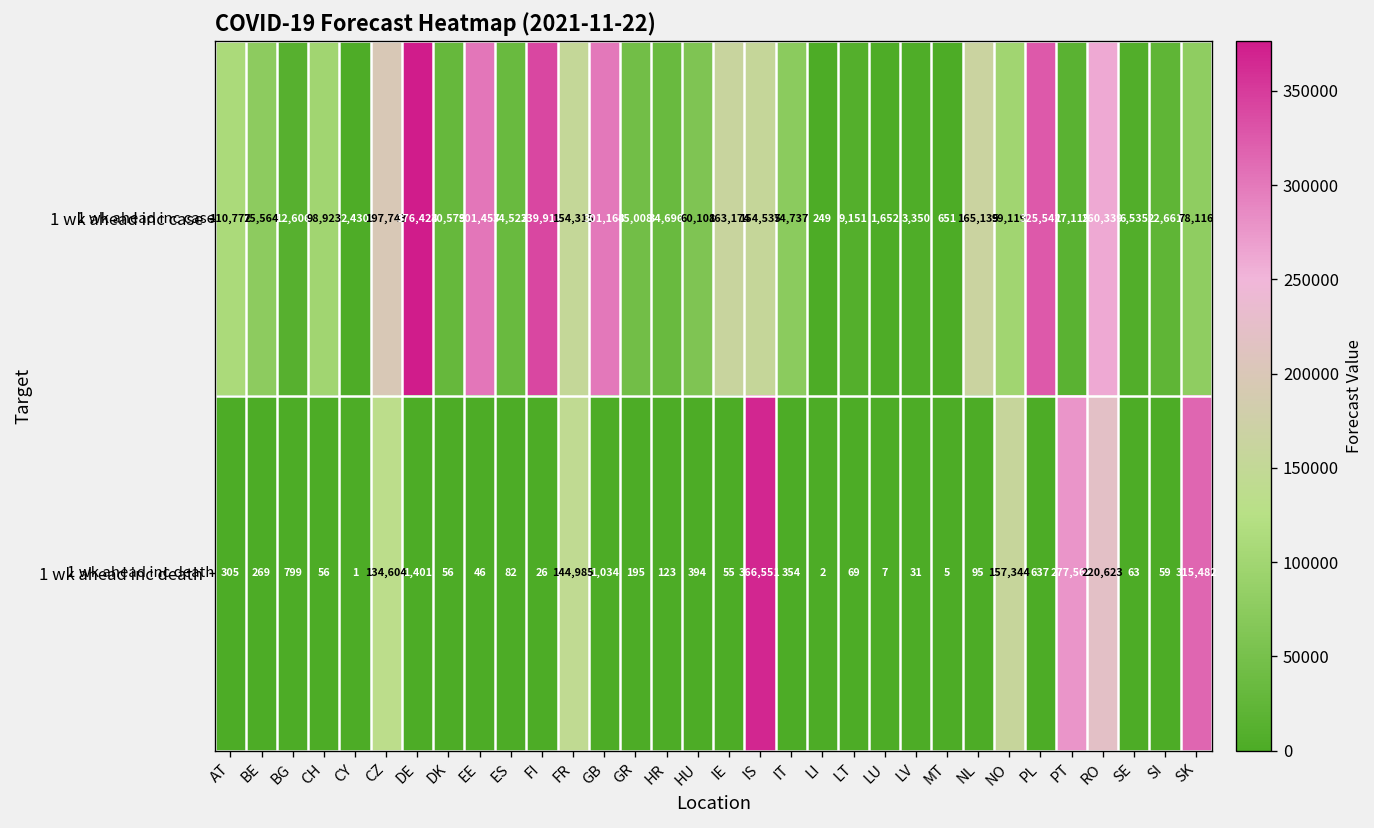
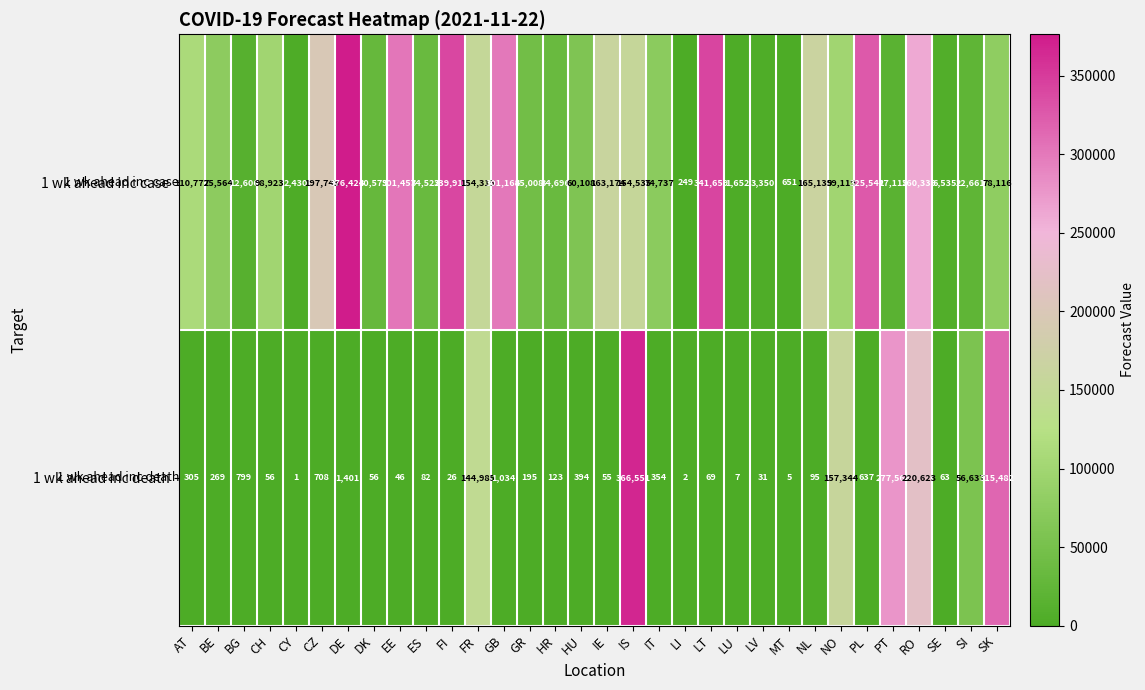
  {
    "1 wk ahead inc case": {
      "BG": "12,606",
      "CH": "98,923",
      "HR": "34,696",
      "LI": "249",
-     "LT": "9,151",
+     "LT": "341,659",
      "LU": "1,652",
      "LV": "3,350",
      "MT": "651",
      "SI": "22,661",
      "SK": "78,116"
    },
    "1 wk ahead inc death": {
      "AT": "305",
      "BE": "269",
      "BG": "799",
      "CH": "56",
      "CY": "1",
-     "CZ": "134,604",
+     "CZ": "708",
      "DE": "1,401",
      "DK": "56",
      "EE": "46",
      "ES": "82",
      "FI": "26",
      "FR": "144,985",
      "GR": "195",
      "HR": "123",
      "HU": "394",
      "IE": "55",
      "IS": "366,551",
      "IT": "354",
      "LI": "2",
      "LT": "69",
      "LU": "7",
      "LV": "31",
      "MT": "5",
      "NL": "95",
      "NO": "157,344",
      "PL": "637",
      "SE": "63",
-     "SI": "59",
+     "SI": "56,637",
      "SK": "315,482"
    }
  }
